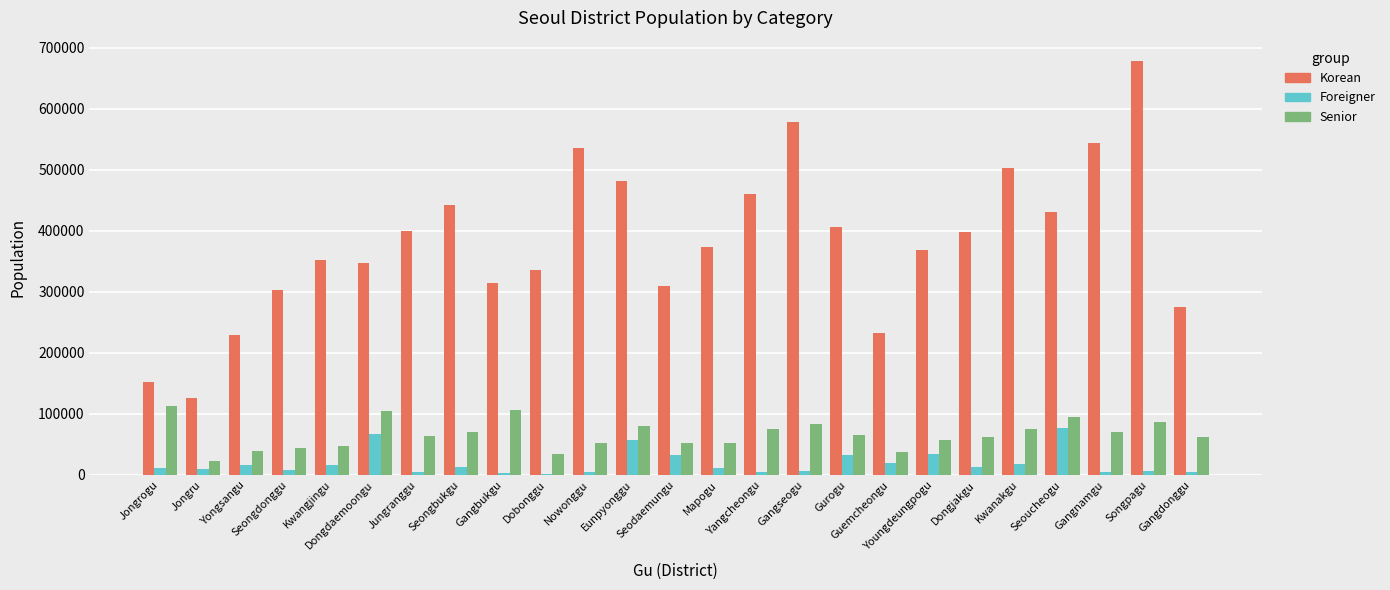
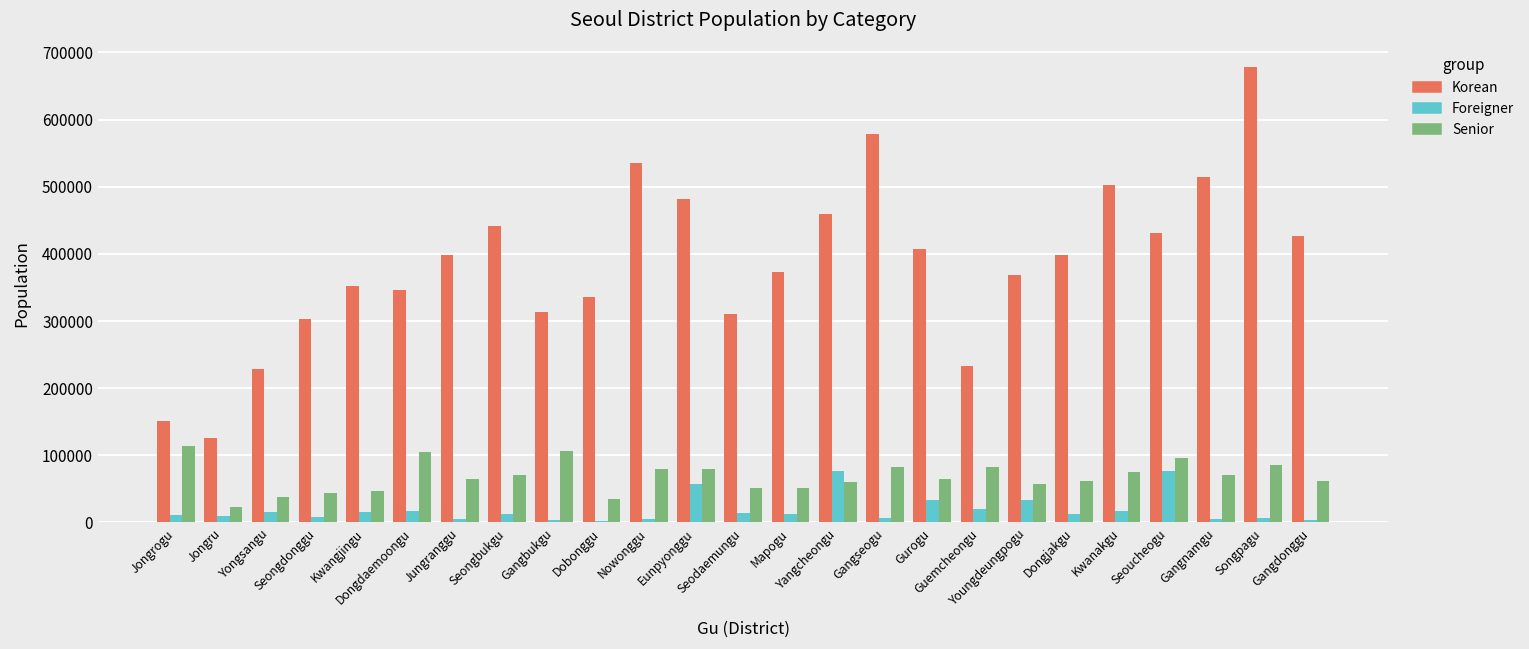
  {
    "Korean": {
      "Jongrogu": 150000,
      "Jongru": 130000,
      "Yongsangu": 230000,
      "Seongdonggu": 300000,
      "Kwangjingu": 350000,
      "Dongdaemoongu": 350000,
      "Jungranggu": 400000,
      "Seongbukgu": 440000,
      "Gangbukgu": 310000,
      "Dobonggu": 340000,
      "Nowonggu": 540000,
      "Eunpyonggu": 480000,
      "Seodaemungu": 310000,
      "Mapogu": 370000,
      "Yangcheongu": 460000,
      "Gangseogu": 580000,
      "Gurogu": 410000,
      "Guemcheongu": 230000,
      "Youngdeungpogu": 370000,
      "Dongjakgu": 400000,
      "Kwanakgu": 500000,
      "Seoucheogu": 430000,
-     "Gangnamgu": 540000,
+     "Gangnamgu": 510000,
      "Songpagu": 680000,
-     "Gangdonggu": 280000
+     "Gangdonggu": 430000
    },
    "Foreigner": {
      "Jongrogu": 10000,
      "Jongru": 10000,
      "Yongsangu": 20000,
      "Seongdonggu": 10000,
      "Kwangjingu": 20000,
-     "Dongdaemoongu": 70000,
+     "Dongdaemoongu": 20000,
      "Jungranggu": 0,
      "Seongbukgu": 10000,
      "Nowonggu": 0,
      "Eunpyonggu": 60000,
-     "Seodaemungu": 30000,
+     "Seodaemungu": 10000,
      "Mapogu": 10000,
-     "Yangcheongu": 0,
+     "Yangcheongu": 80000,
      "Gangseogu": 10000,
      "Gurogu": 30000,
      "Guemcheongu": 20000,
      "Youngdeungpogu": 30000,
      "Dongjakgu": 10000,
      "Kwanakgu": 20000,
      "Seoucheogu": 80000,
      "Gangnamgu": 10000,
      "Songpagu": 10000,
      "Gangdonggu": 0
    },
    "Senior": {
      "Jongrogu": 110000,
      "Jongru": 20000,
      "Yongsangu": 40000,
      "Seongdonggu": 40000,
      "Kwangjingu": 50000,
      "Dongdaemoongu": 110000,
      "Jungranggu": 60000,
      "Seongbukgu": 70000,
      "Gangbukgu": 110000,
      "Dobonggu": 30000,
-     "Nowonggu": 50000,
+     "Nowonggu": 80000,
      "Eunpyonggu": 80000,
      "Seodaemungu": 50000,
      "Mapogu": 50000,
-     "Yangcheongu": 80000,
+     "Yangcheongu": 60000,
      "Gangseogu": 80000,
      "Gurogu": 60000,
-     "Guemcheongu": 40000,
+     "Guemcheongu": 80000,
      "Youngdeungpogu": 60000,
      "Dongjakgu": 60000,
      "Kwanakgu": 70000,
      "Seoucheogu": 100000,
      "Gangnamgu": 70000,
      "Songpagu": 90000,
      "Gangdonggu": 60000
    }
  }
